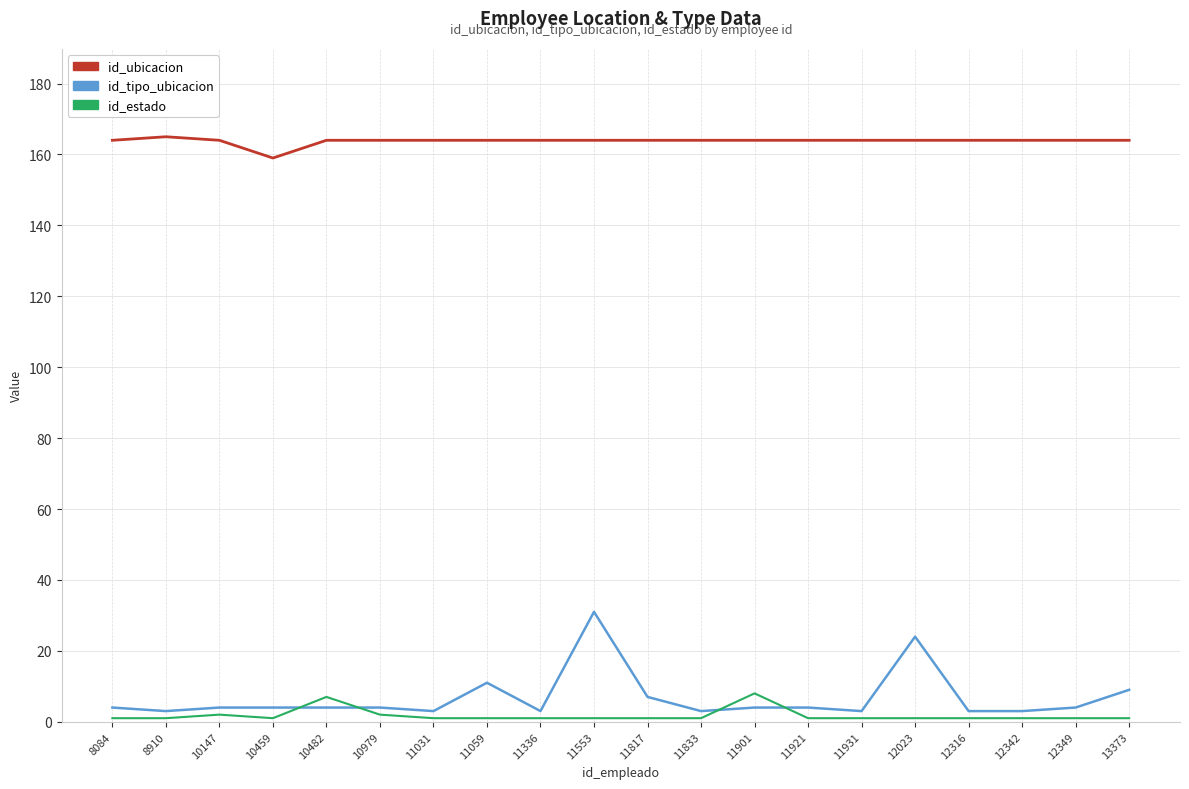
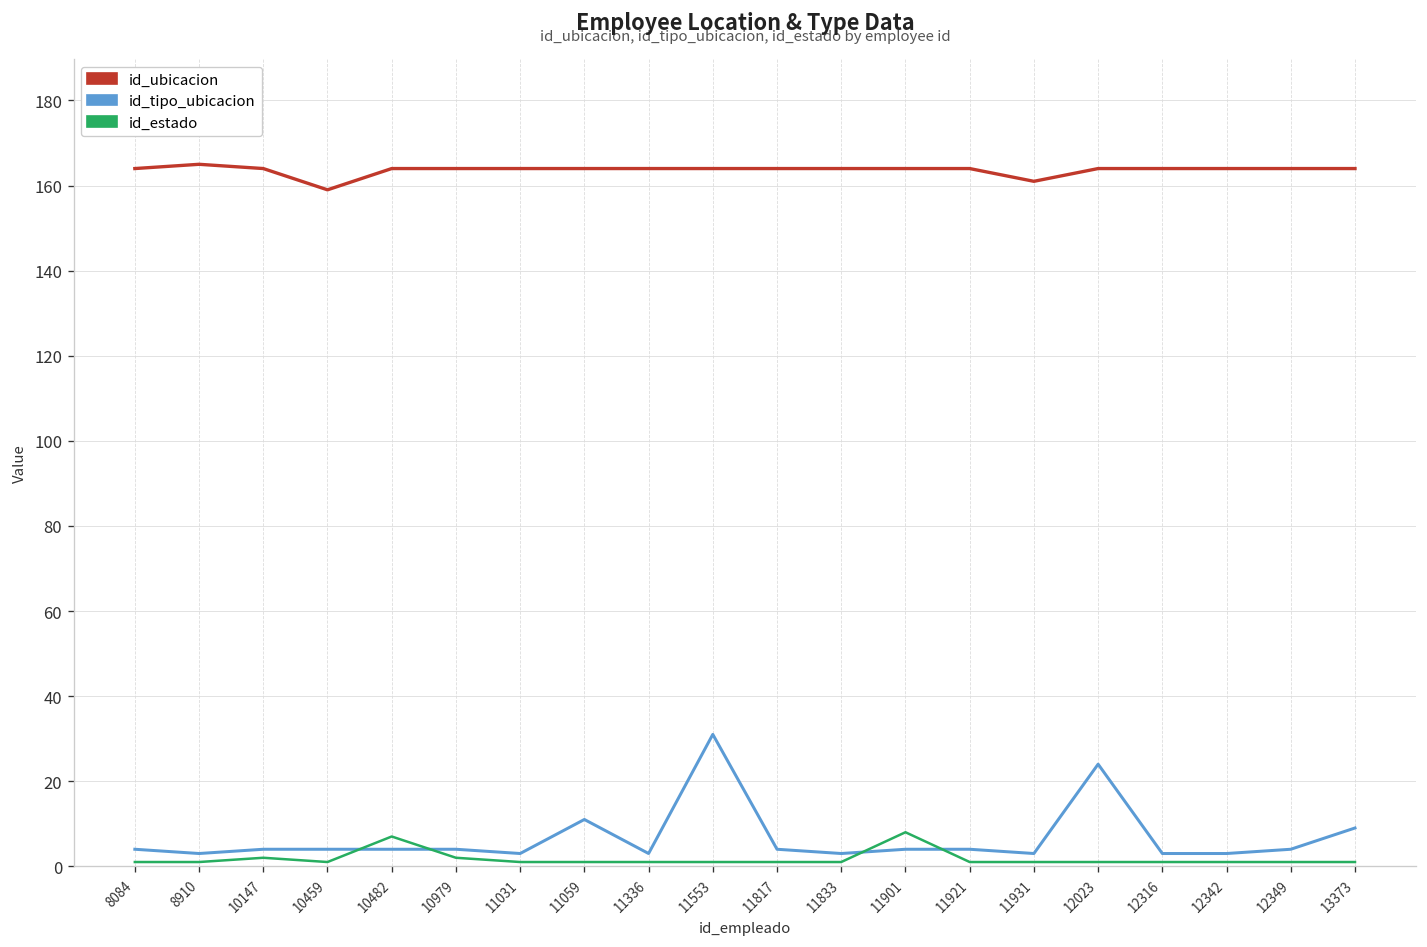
  {
    "id_ubicacion": {
      "8084": 164,
      "8910": 165,
      "10147": 164,
      "10459": 159,
      "10482": 164,
      "10979": 164,
      "11031": 164,
      "11059": 164,
      "11336": 164,
      "11553": 164,
      "11817": 164,
      "11833": 164,
      "11901": 164,
      "11921": 164,
-     "11931": 164,
+     "11931": 161,
      "12023": 164,
      "12316": 164,
      "12342": 164,
      "12349": 164,
      "13373": 164
    },
    "id_tipo_ubicacion": {
      "8084": 4,
      "8910": 3,
      "10147": 4,
      "10459": 4,
      "10482": 4,
      "10979": 4,
      "11031": 3,
      "11059": 11,
      "11336": 3,
      "11553": 31,
-     "11817": 7,
+     "11817": 4,
      "11833": 3,
      "11901": 4,
      "11921": 4,
      "11931": 3,
      "12023": 24,
      "12316": 3,
      "12342": 3,
      "12349": 4,
      "13373": 9
    },
    "id_estado": {
      "8084": 1,
      "8910": 1,
      "10147": 2,
      "10459": 1,
      "10482": 7,
      "10979": 2,
      "11031": 1,
      "11059": 1,
      "11336": 1,
      "11553": 1,
      "11817": 1,
      "11833": 1,
      "11901": 8,
      "11921": 1,
      "11931": 1,
      "12023": 1,
      "12316": 1,
      "12342": 1,
      "12349": 1,
      "13373": 1
    }
  }
